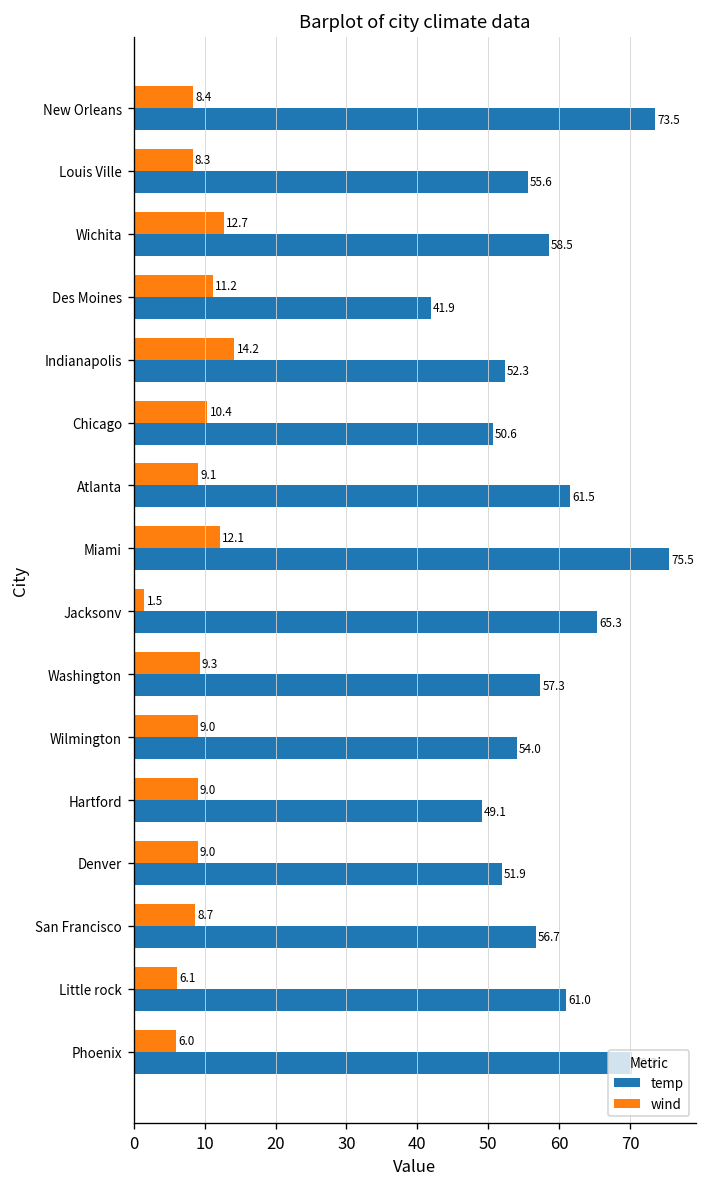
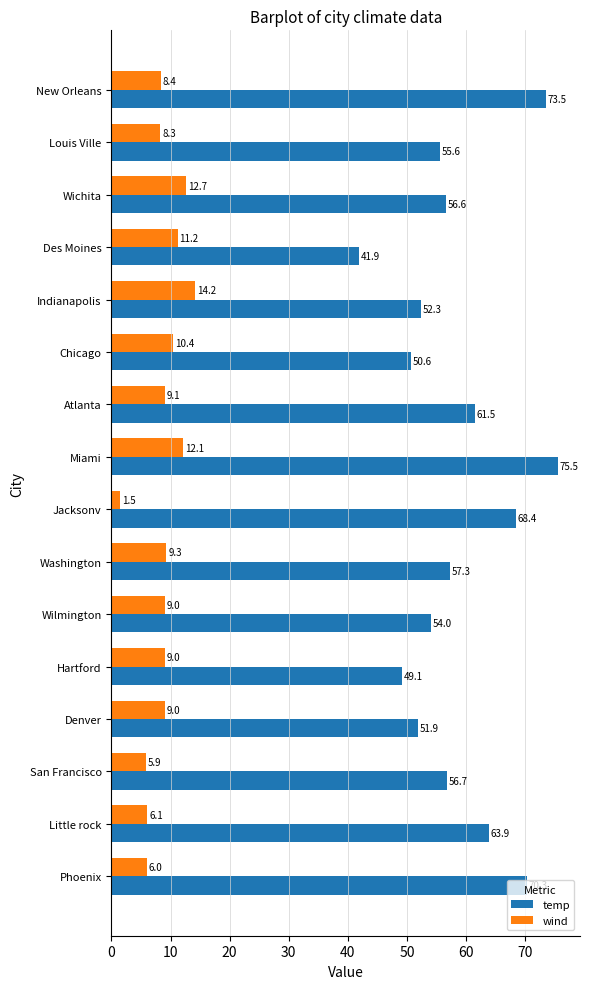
  {
    "temp": {
      "New Orleans": 73.5,
      "Louis Ville": 55.6,
-     "Wichita": 58.5,
+     "Wichita": 56.6,
      "Des Moines": 41.9,
      "Indianapolis": 52.3,
      "Chicago": 50.6,
      "Atlanta": 61.5,
      "Miami": 75.5,
-     "Jacksonv": 65.3,
+     "Jacksonv": 68.4,
      "Washington": 57.3,
      "Wilmington": 54.0,
      "Hartford": 49.1,
      "Denver": 51.9,
      "San Francisco": 56.7,
-     "Little rock": 61.0
+     "Little rock": 63.9
    },
    "wind": {
      "New Orleans": 8.4,
      "Louis Ville": 8.3,
      "Wichita": 12.7,
      "Des Moines": 11.2,
      "Indianapolis": 14.2,
      "Chicago": 10.4,
      "Atlanta": 9.1,
      "Miami": 12.1,
      "Jacksonv": 1.5,
      "Washington": 9.3,
      "Wilmington": 9.0,
      "Hartford": 9.0,
      "Denver": 9.0,
-     "San Francisco": 8.7,
+     "San Francisco": 5.9,
      "Little rock": 6.1,
      "Phoenix": 6.0
    }
  }
